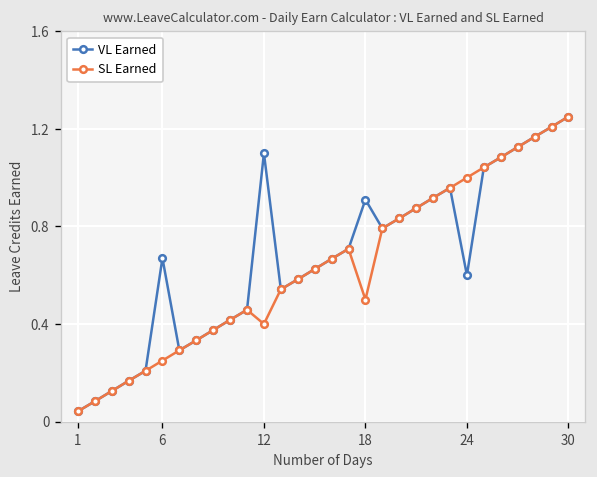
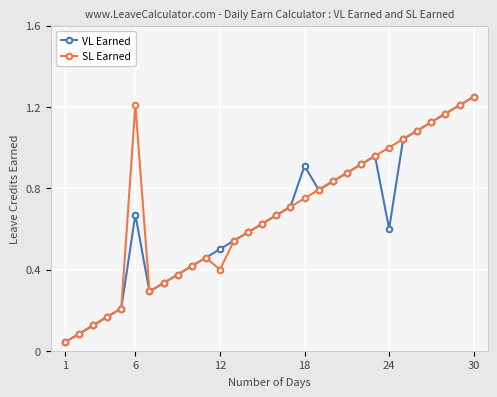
  {
    "VL Earned": {
      "6": 0.67,
-     "12": 1.1,
+     "12": 0.5,
      "18": 0.9,
      "24": 0.6
    },
    "SL Earned": {
-     "6": 0.25,
+     "6": 1.21,
      "12": 0.40,
-     "18": 0.50,
+     "18": 0.75,
      "24": 1.00
    }
  }
